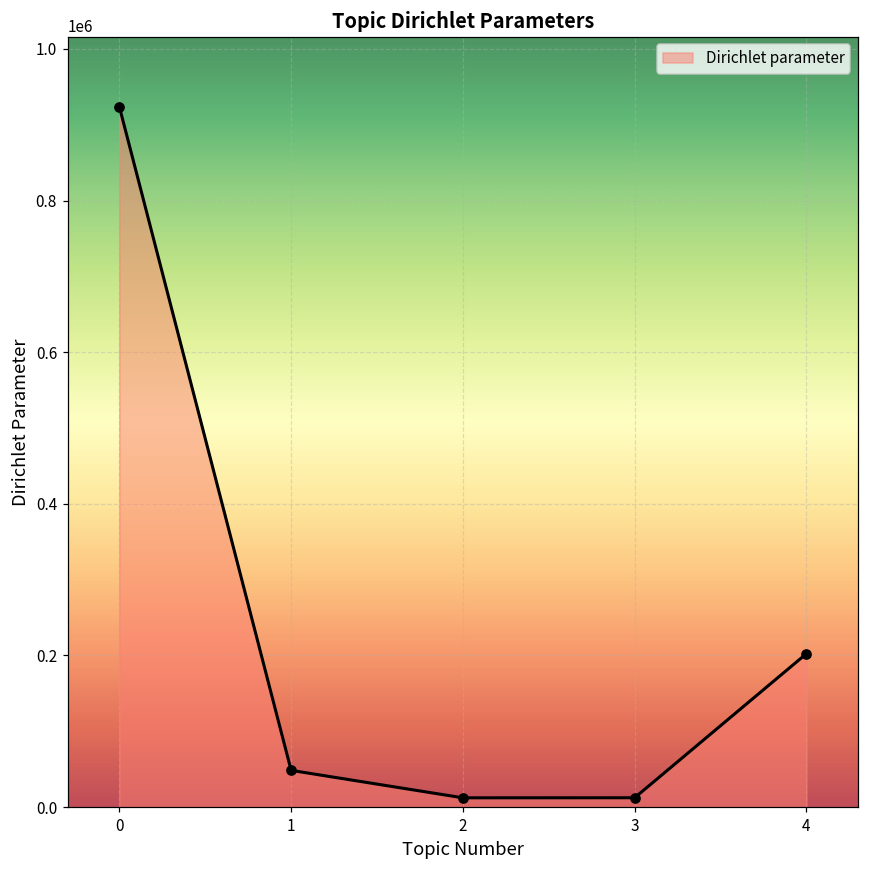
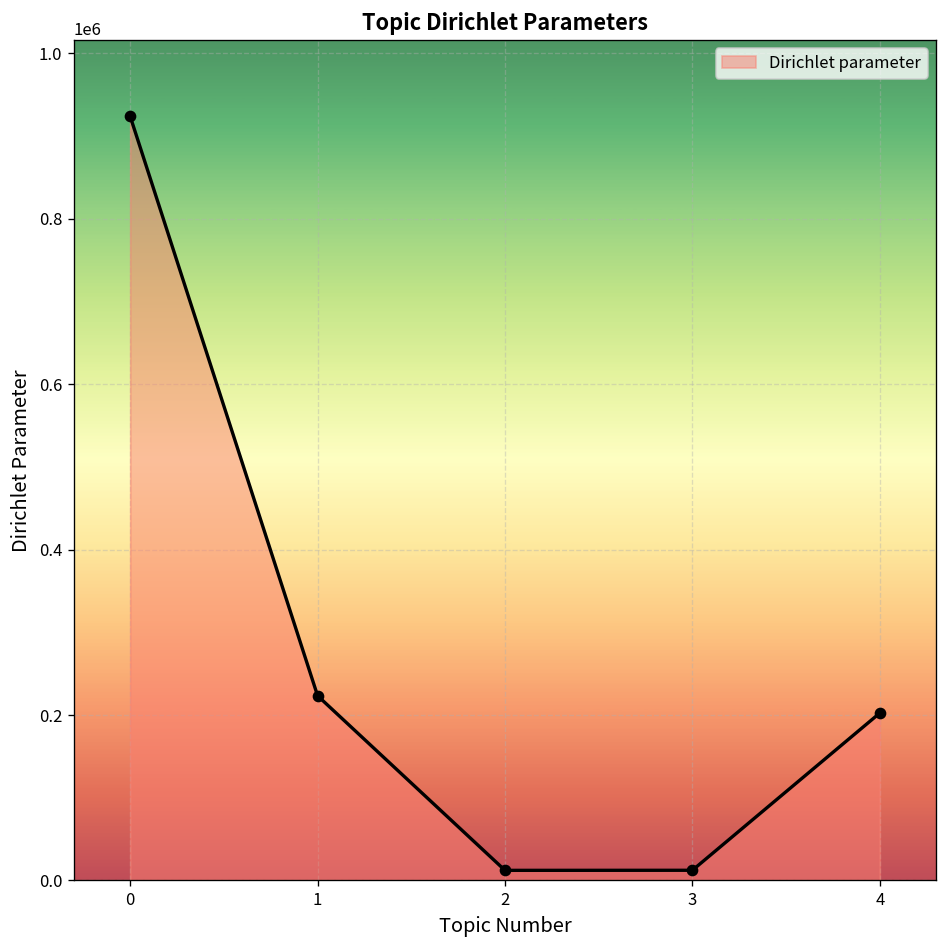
  {
    "0": 920000,
-   "1": 50000,
+   "1": 220000,
    "2": 10000,
    "3": 10000,
    "4": 200000
  }
